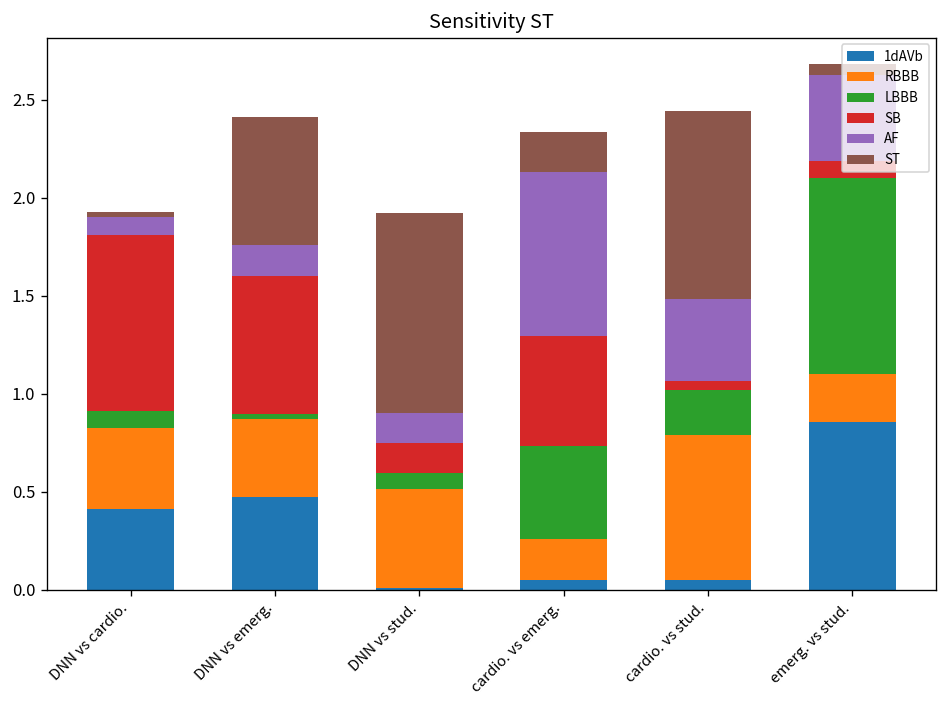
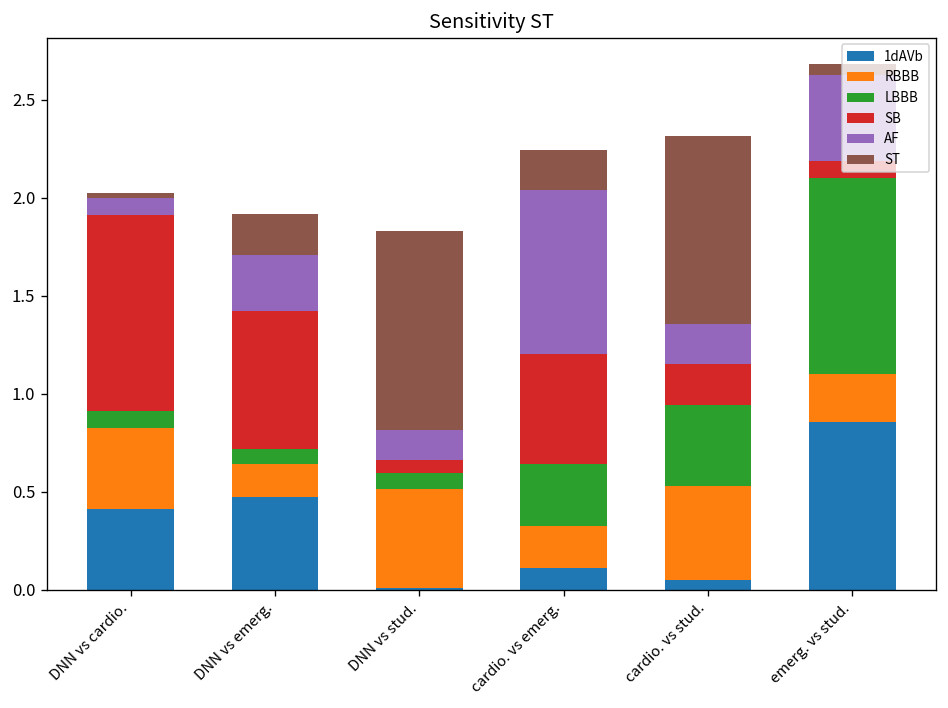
  {
    "1dAVb": {
      "DNN vs cardio.": 0.41,
      "DNN vs emerg.": 0.47,
-     "cardio. vs emerg.": 0.05,
+     "cardio. vs emerg.": 0.11,
      "cardio. vs stud.": 0.05,
      "emerg. vs stud.": 0.85
    },
    "RBBB": {
      "DNN vs cardio.": 0.41,
-     "DNN vs emerg.": 0.40,
+     "DNN vs emerg.": 0.17,
      "DNN vs stud.": 0.50,
      "cardio. vs emerg.": 0.21,
-     "cardio. vs stud.": 0.74,
+     "cardio. vs stud.": 0.48,
      "emerg. vs stud.": 0.25
    },
    "LBBB": {
      "DNN vs cardio.": 0.08,
-     "DNN vs emerg.": 0.03,
+     "DNN vs emerg.": 0.08,
      "DNN vs stud.": 0.08,
-     "cardio. vs emerg.": 0.47,
-     "cardio. vs stud.": 0.23,
+     "cardio. vs emerg.": 0.32,
+     "cardio. vs stud.": 0.41,
      "emerg. vs stud.": 1.00
    },
    "SB": {
-     "DNN vs cardio.": 0.9,
+     "DNN vs cardio.": 1.0,
      "DNN vs emerg.": 0.71,
-     "DNN vs stud.": 0.16,
+     "DNN vs stud.": 0.07,
      "cardio. vs emerg.": 0.56,
-     "cardio. vs stud.": 0.05,
+     "cardio. vs stud.": 0.21,
      "emerg. vs stud.": 0.08
    },
    "AF": {
      "DNN vs cardio.": 0.09,
-     "DNN vs emerg.": 0.16,
+     "DNN vs emerg.": 0.29,
      "DNN vs stud.": 0.15,
      "cardio. vs emerg.": 0.83,
-     "cardio. vs stud.": 0.42
+     "cardio. vs stud.": 0.21
    },
    "ST": {
      "DNN vs cardio.": 0.03,
-     "DNN vs emerg.": 0.66,
+     "DNN vs emerg.": 0.21,
      "DNN vs stud.": 1.02,
      "cardio. vs emerg.": 0.21,
      "cardio. vs stud.": 0.96
    }
  }
